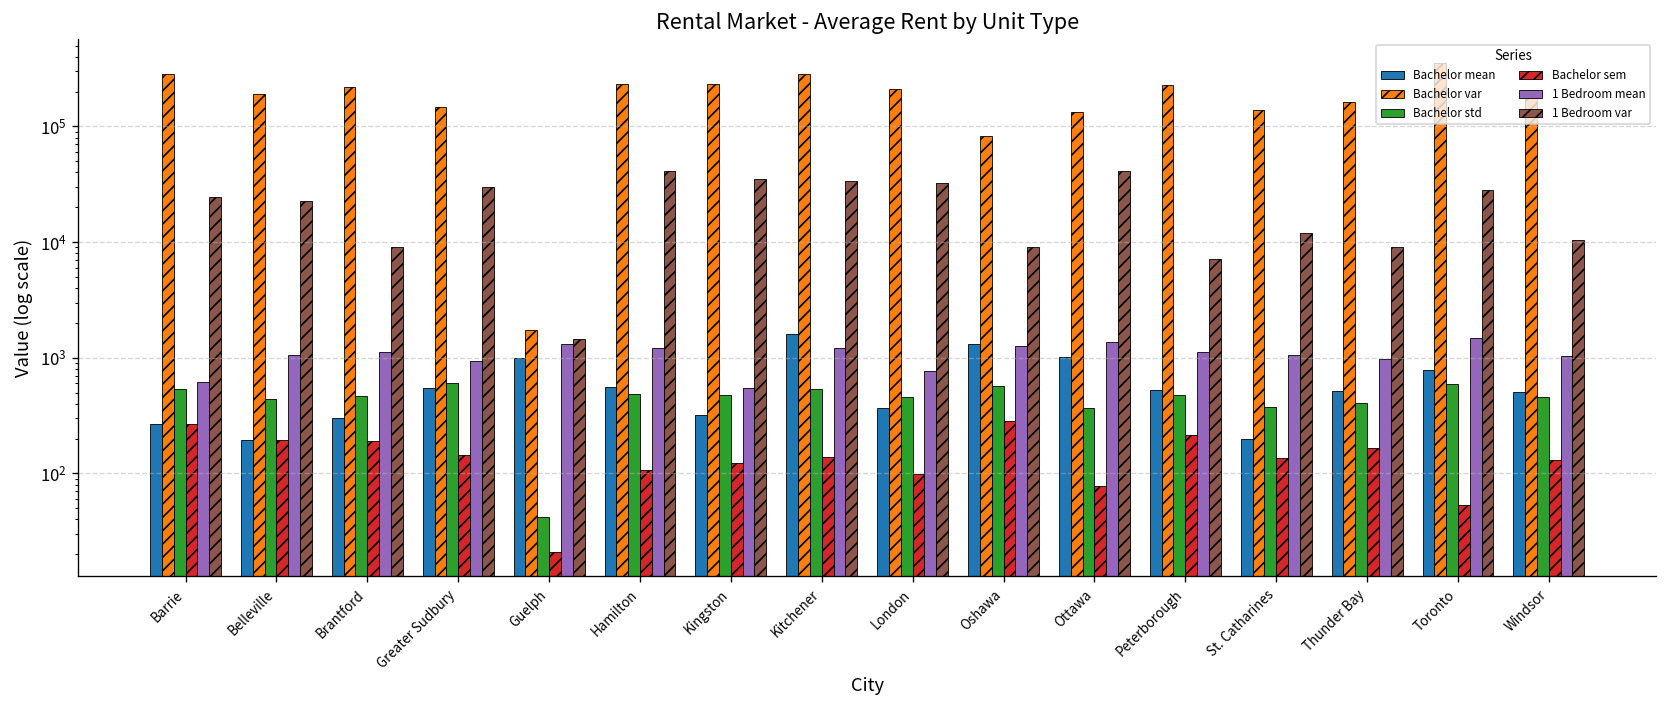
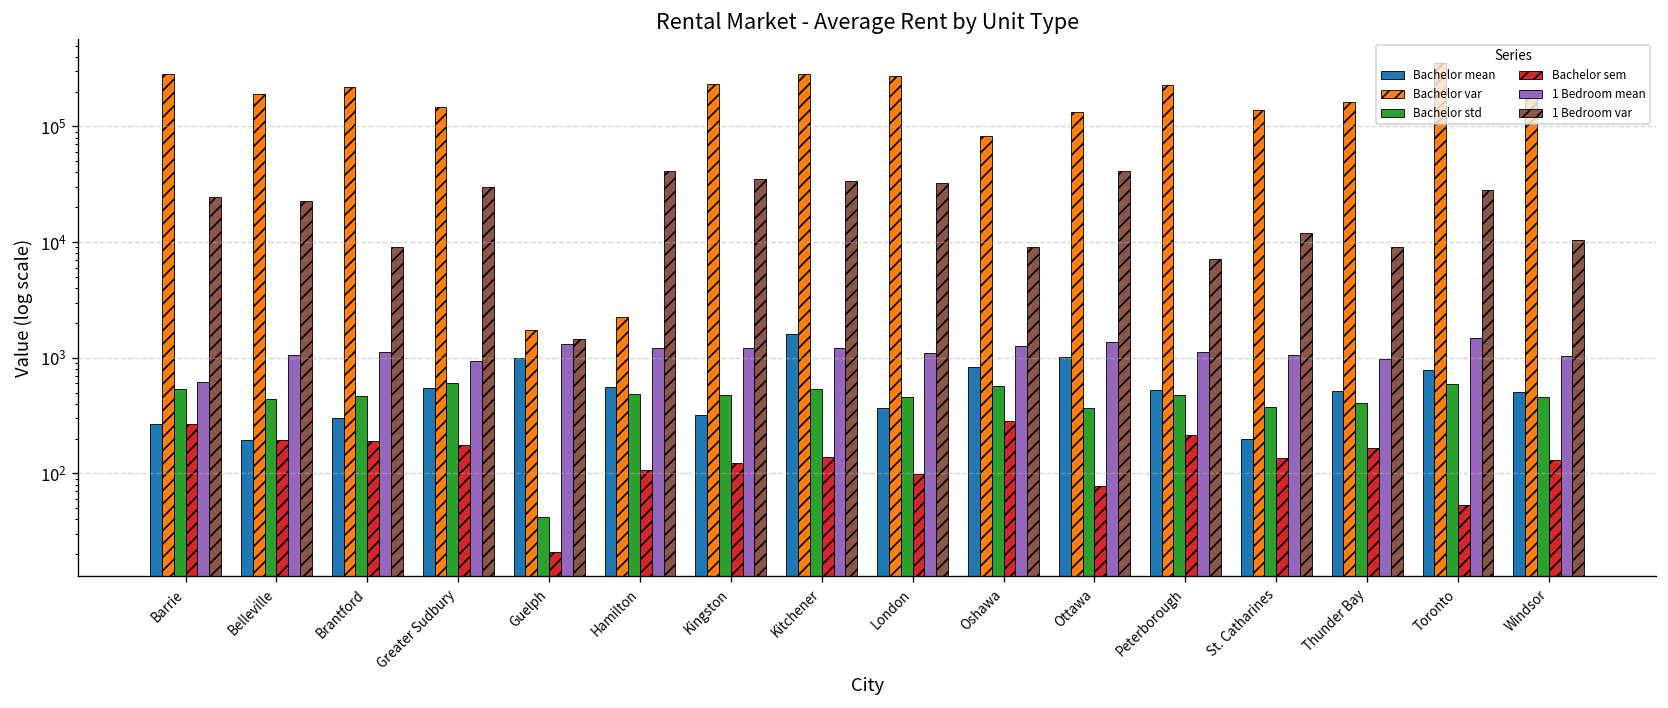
  {
    "Bachelor mean": {
      "Barrie": 270,
      "Belleville": 200,
      "Brantford": 300,
      "Greater Sudbury": 500,
      "Guelph": 1000,
      "Hamilton": 600,
      "Kingston": 320,
      "Kitchener": 1600,
      "London": 370,
-     "Oshawa": 1300,
+     "Oshawa": 800,
      "Ottawa": 1000,
      "Peterborough": 500,
      "St. Catharines": 200,
      "Thunder Bay": 500,
      "Toronto": 800,
      "Windsor": 500
    },
    "Bachelor var": {
      "Barrie": 280000,
      "Belleville": 190000,
      "Brantford": 220000,
      "Greater Sudbury": 150000,
      "Guelph": 1800,
-     "Hamilton": 230000,
+     "Hamilton": 2300,
      "Kingston": 230000,
      "Kitchener": 290000,
-     "London": 210000,
+     "London": 280000,
      "Oshawa": 80000,
      "Ottawa": 130000,
      "Peterborough": 230000,
      "St. Catharines": 140000,
      "Thunder Bay": 160000
    },
    "Bachelor std": {
      "Barrie": 500,
      "Belleville": 400,
      "Brantford": 500,
      "Greater Sudbury": 600,
      "Guelph": 40,
      "Hamilton": 500,
      "Kingston": 500,
      "Kitchener": 500,
      "London": 500,
      "Oshawa": 600,
      "Ottawa": 360,
      "Peterborough": 500,
      "St. Catharines": 370,
      "Thunder Bay": 400,
      "Toronto": 600,
      "Windsor": 500
    },
    "Bachelor sem": {
      "Barrie": 270,
      "Belleville": 200,
      "Brantford": 190,
-     "Greater Sudbury": 140,
+     "Greater Sudbury": 180,
      "Guelph": 21,
      "Hamilton": 110,
      "Kingston": 120,
      "Kitchener": 140,
      "London": 100,
      "Oshawa": 290,
      "Ottawa": 80,
      "Peterborough": 210,
      "St. Catharines": 140,
      "Thunder Bay": 160,
      "Toronto": 50,
      "Windsor": 130
    },
    "1 Bedroom mean": {
      "Barrie": 600,
      "Belleville": 1100,
      "Brantford": 1100,
      "Greater Sudbury": 900,
      "Guelph": 1300,
      "Hamilton": 1200,
-     "Kingston": 500,
+     "Kingston": 1200,
      "Kitchener": 1200,
-     "London": 800,
+     "London": 1100,
      "Oshawa": 1300,
      "Ottawa": 1400,
      "Peterborough": 1100,
      "St. Catharines": 1100,
      "Thunder Bay": 1000,
      "Toronto": 1500,
      "Windsor": 1000
    },
    "1 Bedroom var": {
      "Barrie": 24000,
      "Belleville": 23000,
      "Brantford": 9000,
      "Greater Sudbury": 30000,
      "Guelph": 1400,
      "Hamilton": 41000,
      "Kingston": 35000,
      "Kitchener": 34000,
      "London": 33000,
      "Oshawa": 9000,
      "Ottawa": 41000,
      "Peterborough": 7000,
      "St. Catharines": 12000,
      "Thunder Bay": 9000,
      "Toronto": 28000,
      "Windsor": 10000
    }
  }
